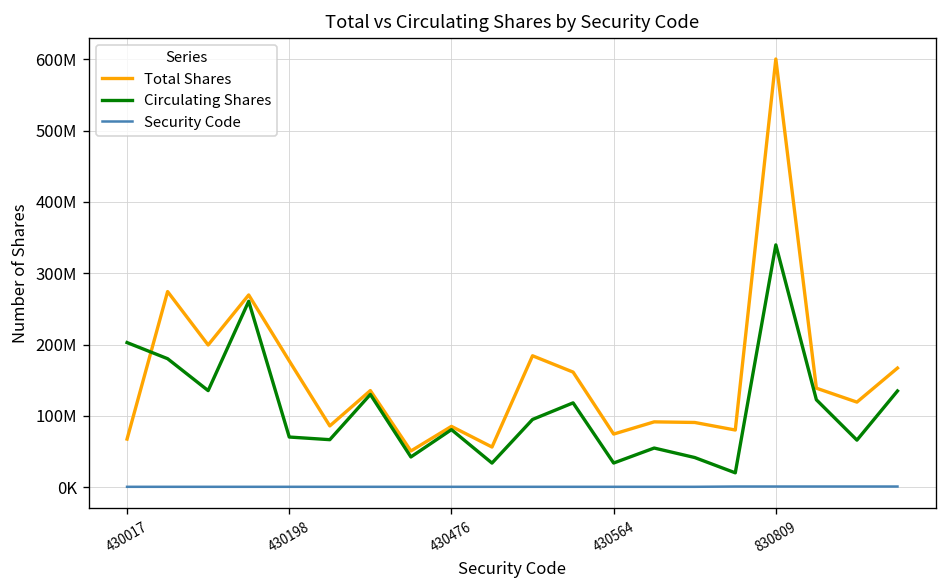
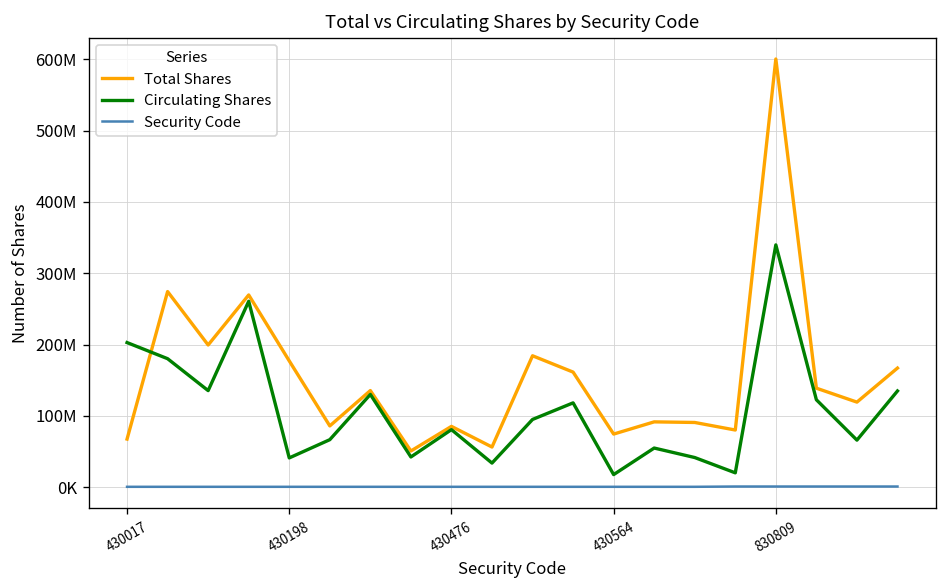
  {
    "Total Shares": {
      "430017": 70000000,
      "430198": 180000000,
      "430476": 90000000,
      "430564": 70000000,
      "830809": 600000000
    },
    "Circulating Shares": {
      "430017": 200000000,
-     "430198": 70000000,
+     "430198": 40000000,
      "430476": 80000000,
-     "430564": 30000000,
+     "430564": 20000000,
      "830809": 340000000
    },
    "Security Code": {
      "430017": 0,
      "430198": 0,
      "430476": 0,
      "430564": 0,
      "830809": 0
    }
  }
